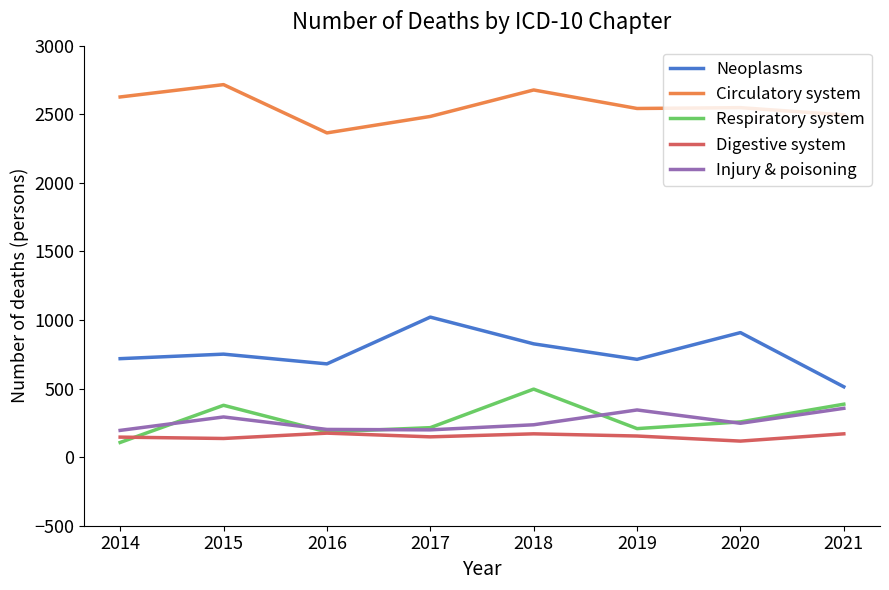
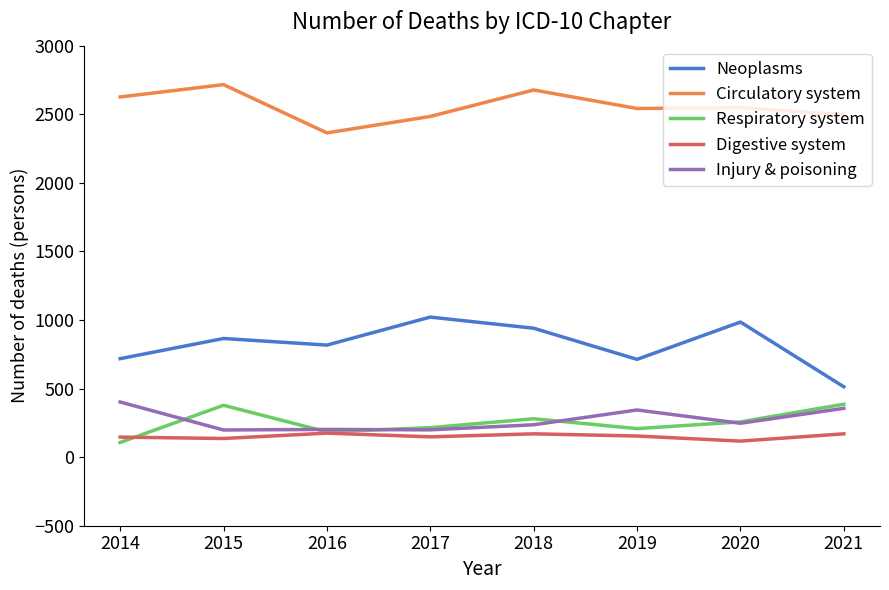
  {
    "Neoplasms": {
      "2014": 720,
-     "2015": 750,
-     "2016": 680,
+     "2015": 870,
+     "2016": 820,
      "2017": 1020,
-     "2018": 830,
+     "2018": 940,
      "2019": 710,
-     "2020": 910,
+     "2020": 990,
      "2021": 510
    },
    "Respiratory system": {
      "2014": 110,
      "2015": 380,
-     "2018": 500,
+     "2018": 280,
      "2019": 210,
      "2021": 390
    },
    "Injury & poisoning": {
-     "2014": 200,
-     "2015": 290,
+     "2014": 400,
+     "2015": 200,
      "2018": 240,
      "2019": 340,
      "2021": 360
    }
  }
